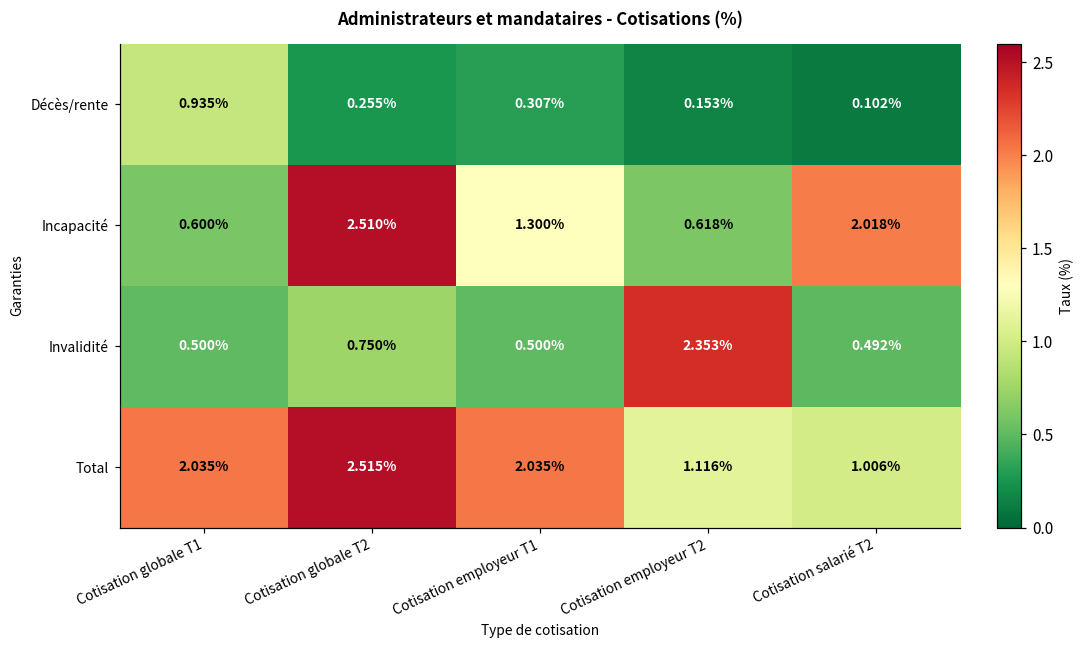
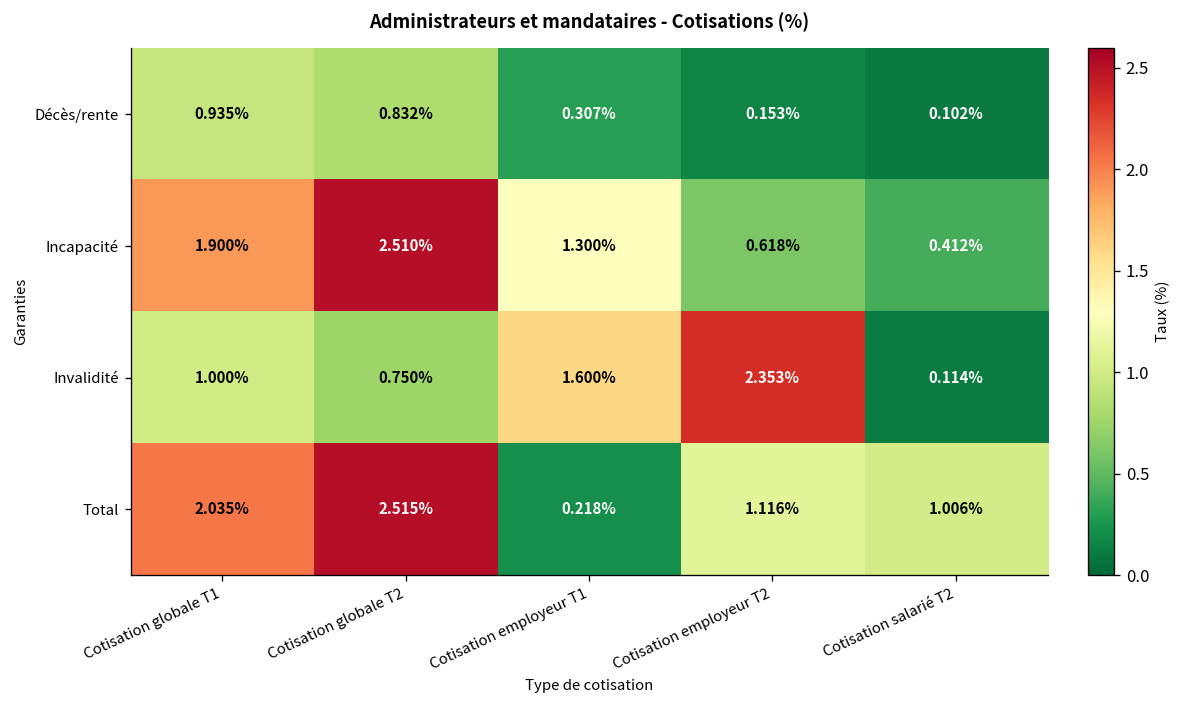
  {
    "Décès/rente": {
      "Cotisation globale T1": "0.935%",
-     "Cotisation globale T2": "0.255%",
+     "Cotisation globale T2": "0.832%",
      "Cotisation employeur T1": "0.307%",
      "Cotisation employeur T2": "0.153%",
      "Cotisation salarié T2": "0.102%"
    },
    "Incapacité": {
-     "Cotisation globale T1": "0.600%",
+     "Cotisation globale T1": "1.900%",
      "Cotisation globale T2": "2.510%",
      "Cotisation employeur T1": "1.300%",
      "Cotisation employeur T2": "0.618%",
-     "Cotisation salarié T2": "2.018%"
+     "Cotisation salarié T2": "0.412%"
    },
    "Invalidité": {
-     "Cotisation globale T1": "0.500%",
+     "Cotisation globale T1": "1.000%",
      "Cotisation globale T2": "0.750%",
-     "Cotisation employeur T1": "0.500%",
+     "Cotisation employeur T1": "1.600%",
      "Cotisation employeur T2": "2.353%",
-     "Cotisation salarié T2": "0.492%"
+     "Cotisation salarié T2": "0.114%"
    },
    "Total": {
      "Cotisation globale T1": "2.035%",
      "Cotisation globale T2": "2.515%",
-     "Cotisation employeur T1": "2.035%",
+     "Cotisation employeur T1": "0.218%",
      "Cotisation employeur T2": "1.116%",
      "Cotisation salarié T2": "1.006%"
    }
  }
